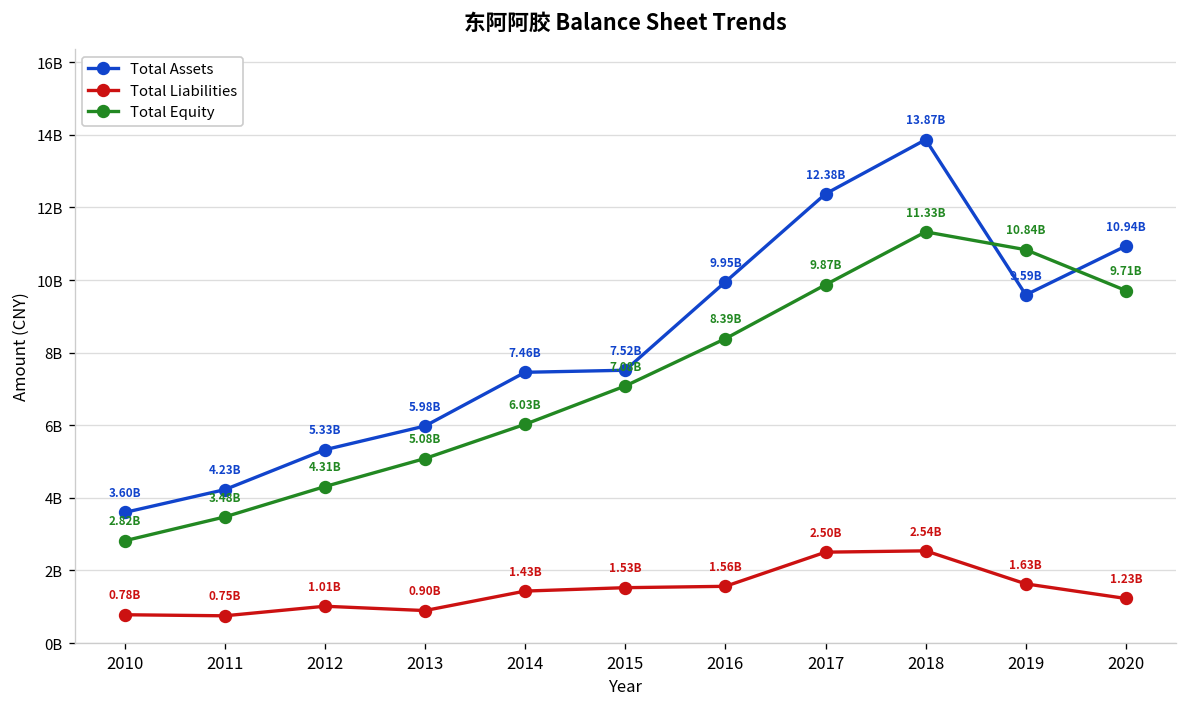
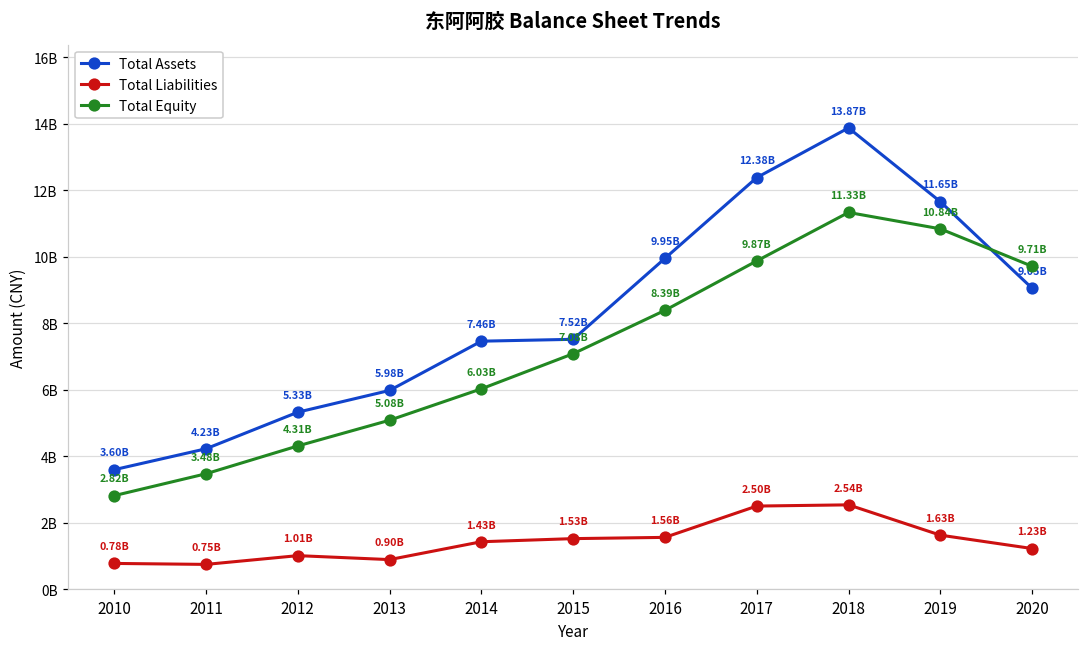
  {
    "Total Assets": {
      "2010": "3.60B",
      "2011": "4.23B",
      "2012": "5.33B",
      "2013": "5.98B",
      "2014": "7.46B",
      "2015": "7.52B",
      "2016": "9.95B",
      "2017": "12.38B",
      "2018": "13.87B",
-     "2019": "9.59B",
-     "2020": "10.94B"
+     "2019": "11.65B",
+     "2020": "9.05B"
    },
    "Total Liabilities": {
      "2010": "0.78B",
      "2011": "0.75B",
      "2012": "1.01B",
      "2013": "0.90B",
      "2014": "1.43B",
      "2015": "1.53B",
      "2016": "1.56B",
      "2017": "2.50B",
      "2018": "2.54B",
      "2019": "1.63B",
      "2020": "1.23B"
    },
    "Total Equity": {
      "2010": "2.82B",
      "2012": "4.31B",
      "2013": "5.08B",
      "2014": "6.03B",
      "2016": "8.39B",
      "2017": "9.87B",
      "2018": "11.33B",
      "2019": "10.84B",
      "2020": "9.71B"
    }
  }
